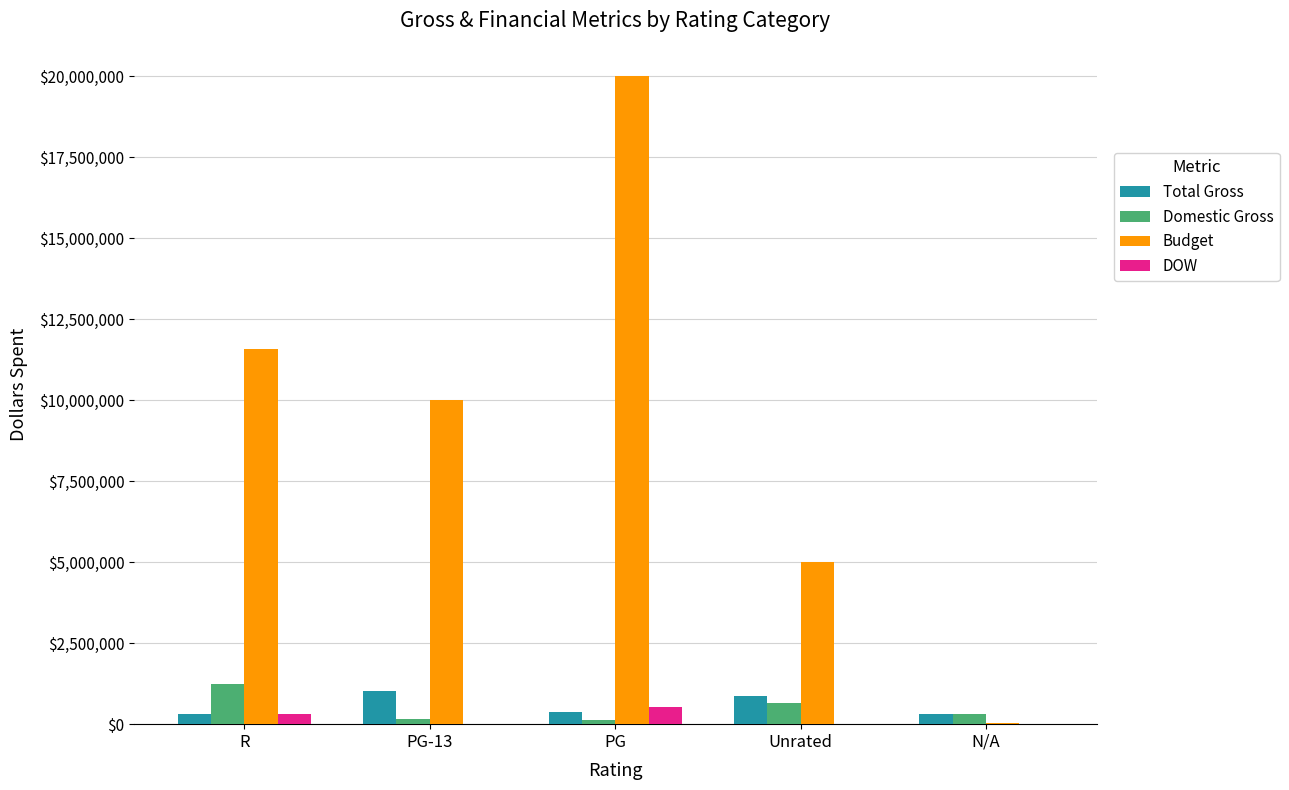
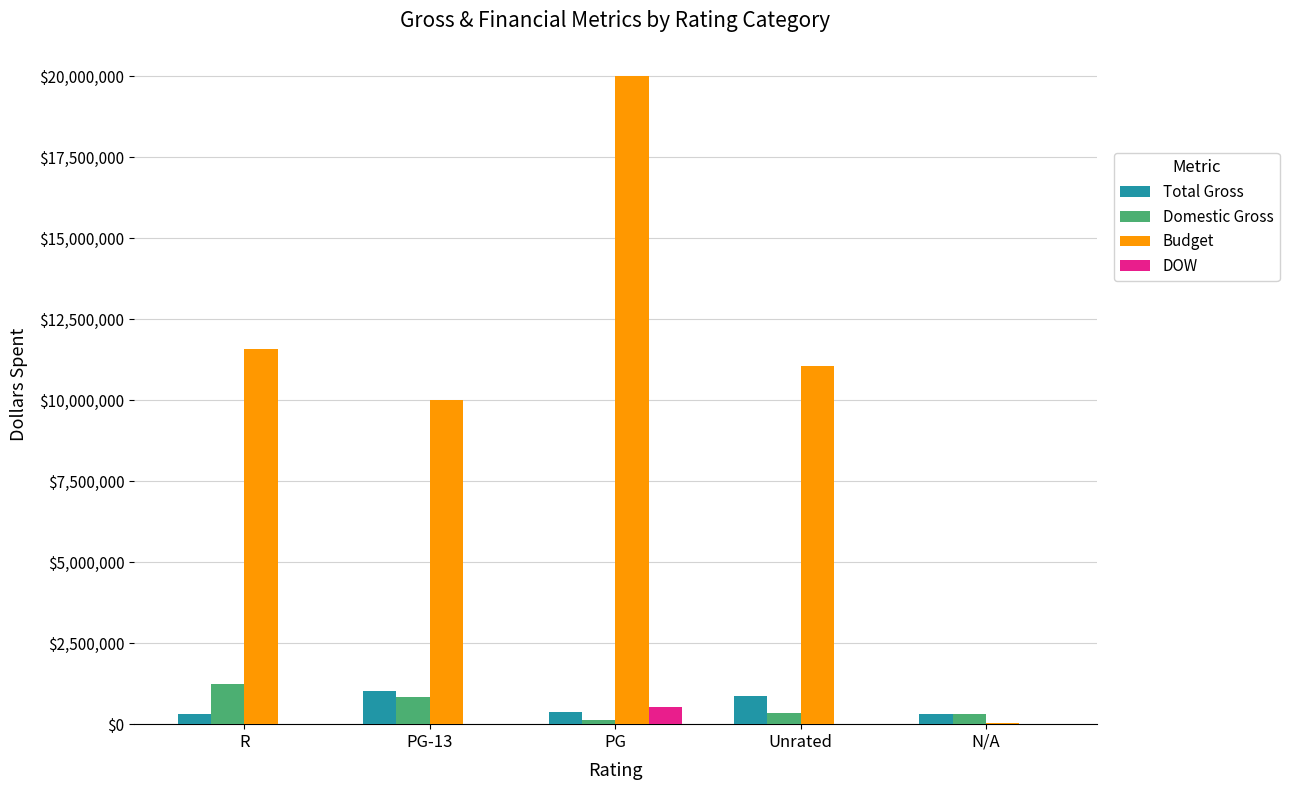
  {
    "Total Gross": {
      "R": "$300,000",
      "PG-13": "$1,000,000",
      "PG": "$400,000",
      "Unrated": "$900,000",
      "N/A": "$300,000"
    },
    "Domestic Gross": {
      "R": "$1,200,000",
-     "PG-13": "$200,000",
+     "PG-13": "$800,000",
      "PG": "$100,000",
-     "Unrated": "$700,000",
+     "Unrated": "$400,000",
      "N/A": "$300,000"
    },
    "Budget": {
      "R": "$11,600,000",
      "PG-13": "$10,000,000",
      "PG": "$20,000,000",
-     "Unrated": "$5,000,000"
+     "Unrated": "$11,100,000"
    },
    "DOW": {
-     "R": "$300,000",
+     "R": "$0",
      "PG": "$500,000"
    }
  }
